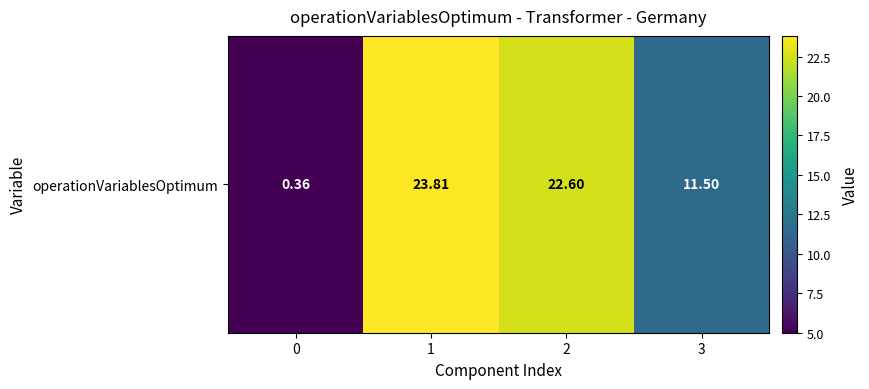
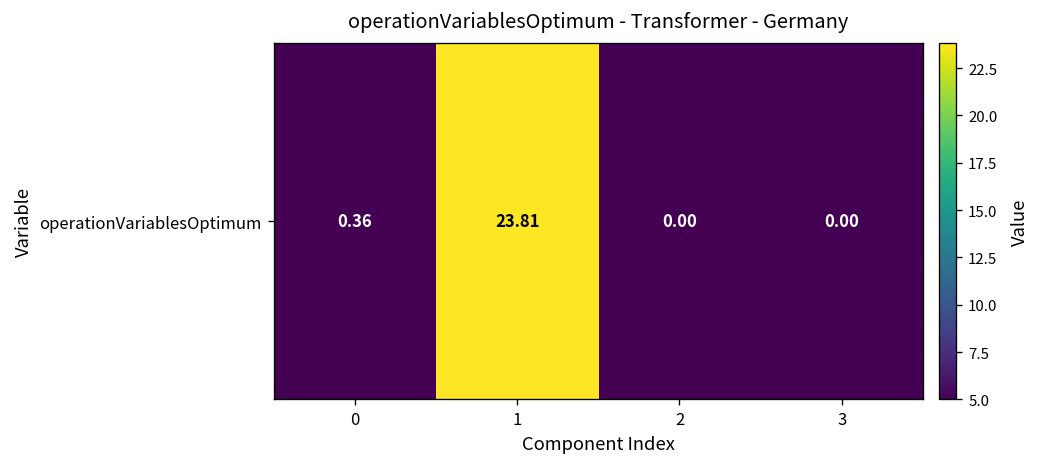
  {
    "operationVariablesOptimum": {
      "0": 0.36,
      "1": 23.81,
-     "2": 22.60,
-     "3": 11.50
+     "2": 0.00,
+     "3": 0.00
    }
  }
